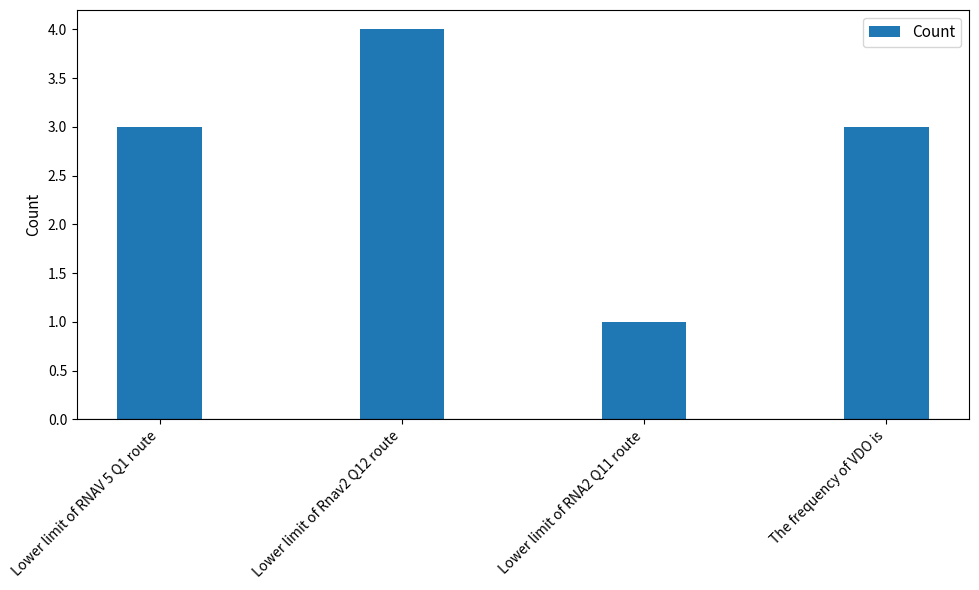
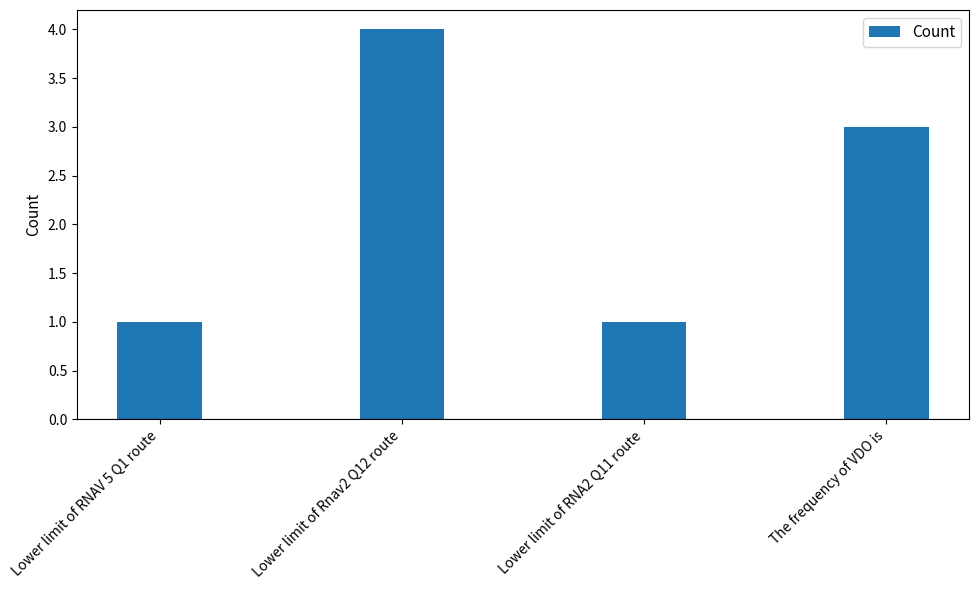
  {
-   "Lower limit of RNAV 5 Q1 route": 3,
+   "Lower limit of RNAV 5 Q1 route": 1,
    "Lower limit of Rnav2 Q12 route": 4,
    "Lower limit of RNA2 Q11 route": 1,
    "The frequency of VDO is": 3
  }
